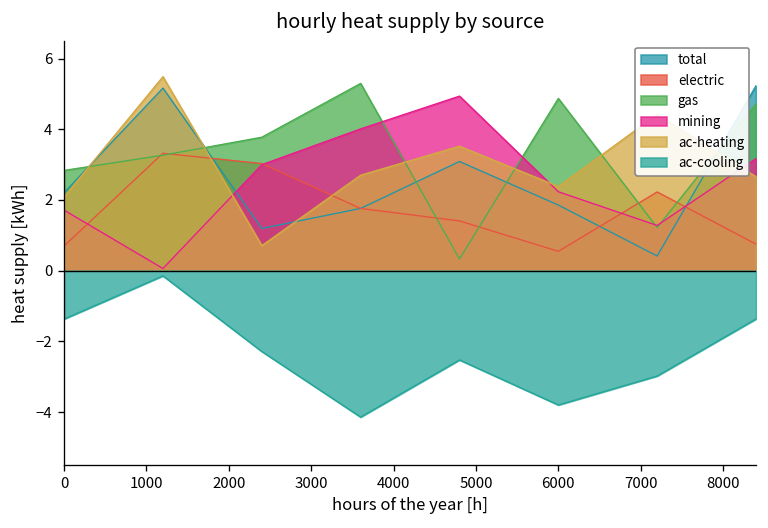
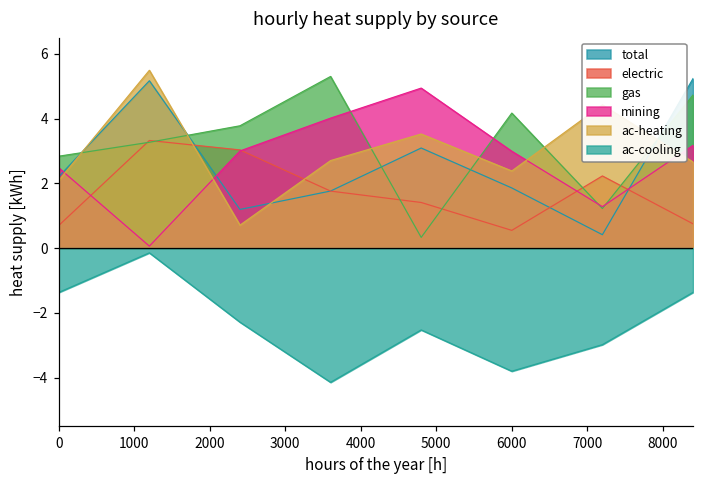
  {
    "electric": {
      "0": 0.7,
      "6000": 0.5
    },
    "gas": {
      "0": 2.8,
-     "6000": 4.9
+     "6000": 4.2
    },
    "mining": {
-     "0": 1.7,
-     "6000": 2.2
+     "0": 2.5,
+     "6000": 3.0
    },
    "ac-heating": {
      "0": 2.1,
      "6000": 2.4
    }
  }
